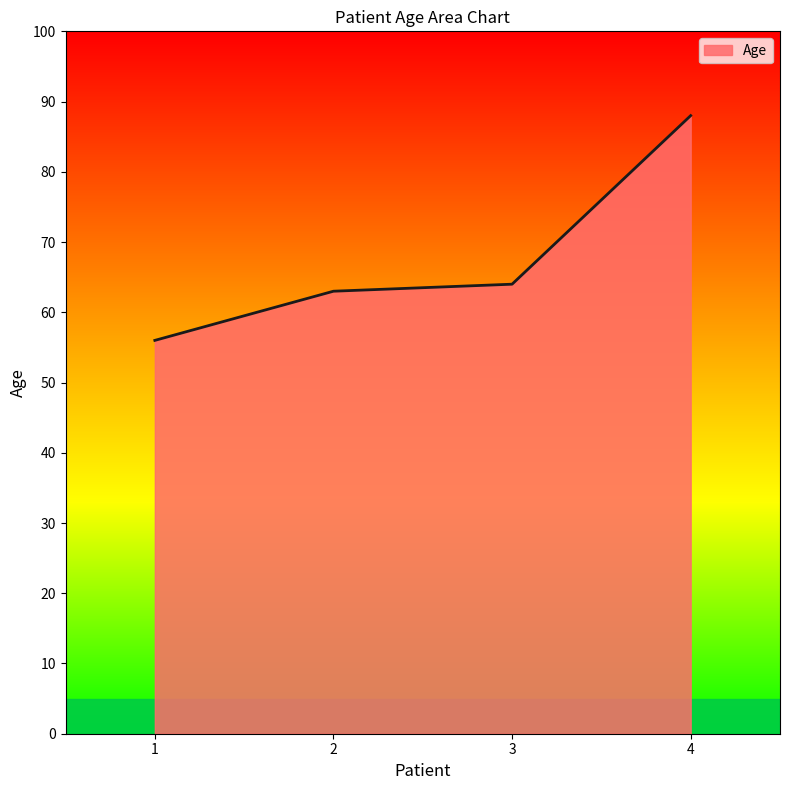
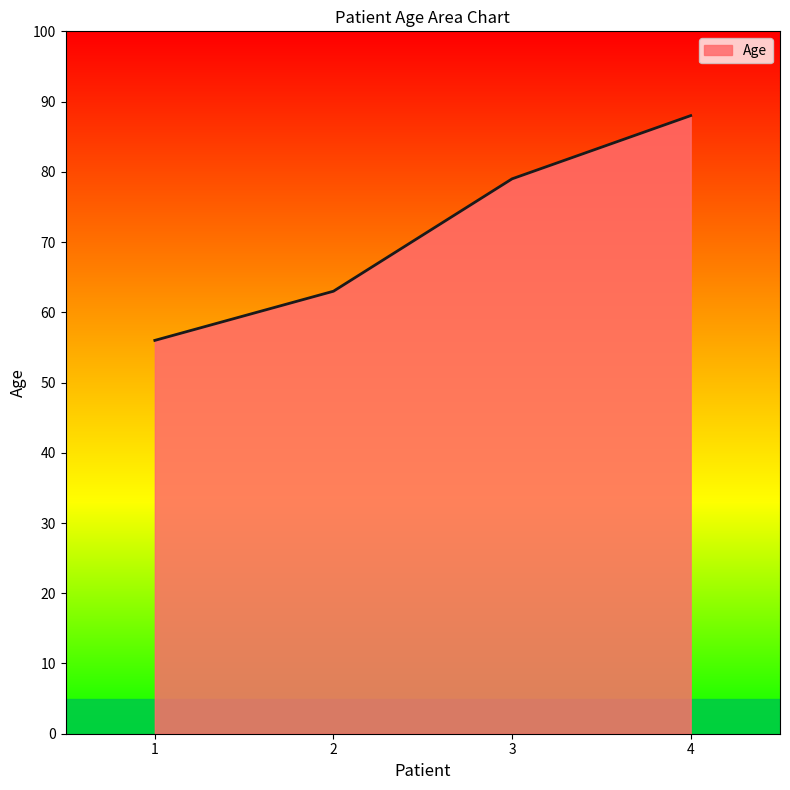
  {
    "1": 56,
    "2": 63,
-   "3": 64,
+   "3": 79,
    "4": 88
  }
